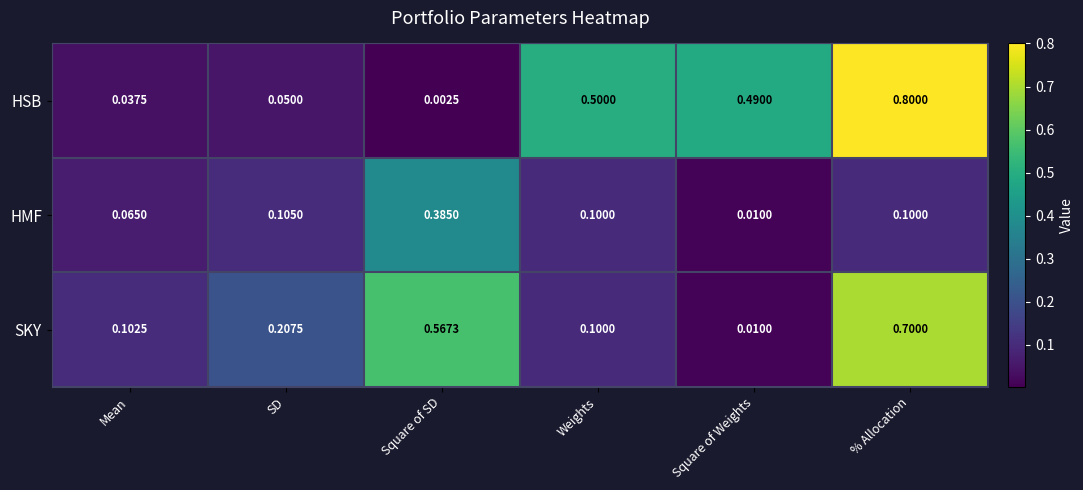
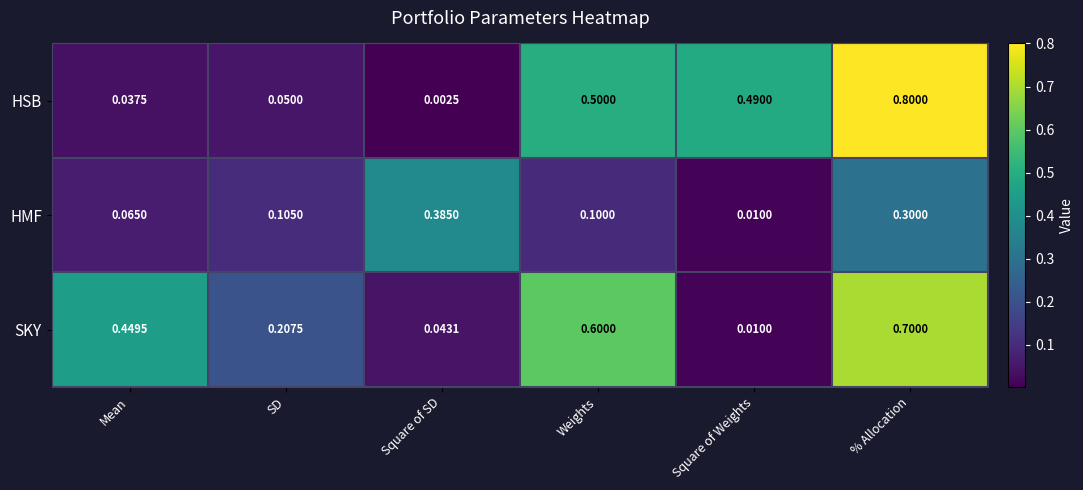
  {
    "HSB": {
      "Mean": 0.0375,
      "SD": 0.0500,
      "Square of SD": 0.0025,
      "Weights": 0.5000,
      "Square of Weights": 0.4900,
      "% Allocation": 0.8000
    },
    "HMF": {
      "Mean": 0.0650,
      "SD": 0.1050,
      "Square of SD": 0.3850,
      "Weights": 0.1000,
      "Square of Weights": 0.0100,
-     "% Allocation": 0.1000
+     "% Allocation": 0.3000
    },
    "SKY": {
-     "Mean": 0.1025,
+     "Mean": 0.4495,
      "SD": 0.2075,
-     "Square of SD": 0.5673,
-     "Weights": 0.1000,
+     "Square of SD": 0.0431,
+     "Weights": 0.6000,
      "Square of Weights": 0.0100,
      "% Allocation": 0.7000
    }
  }
